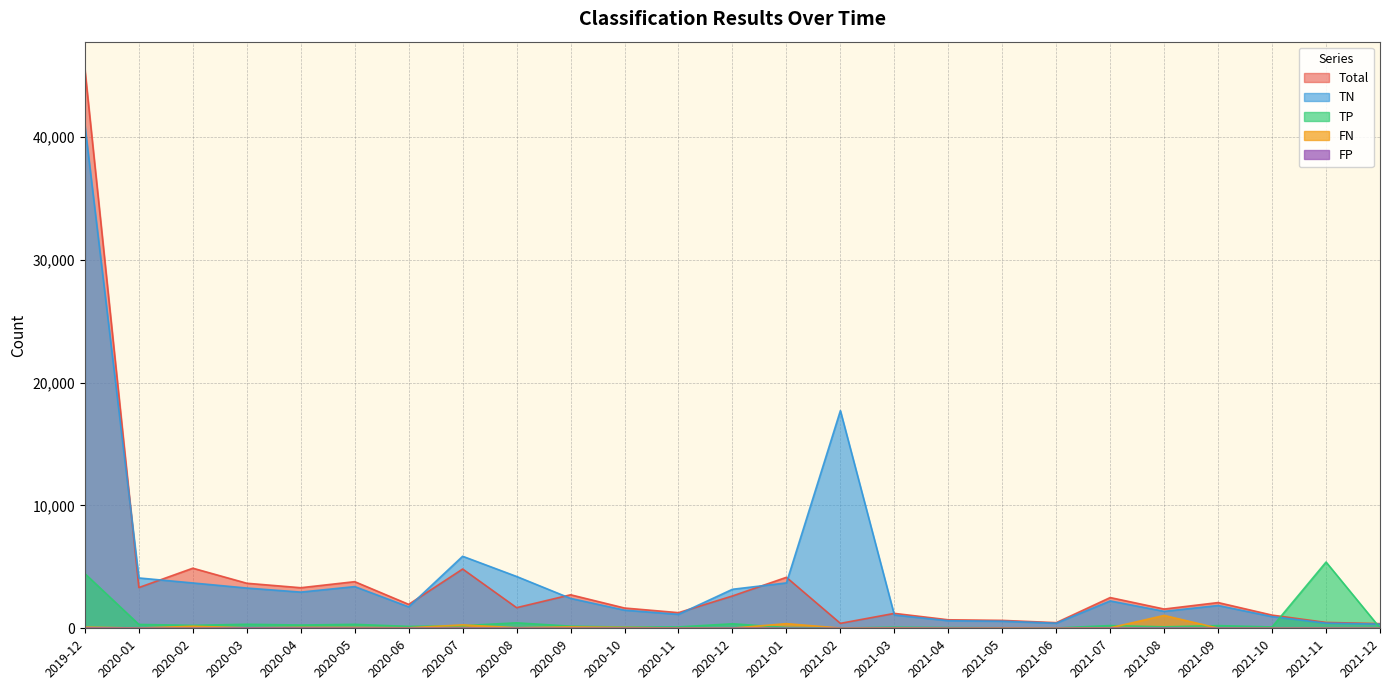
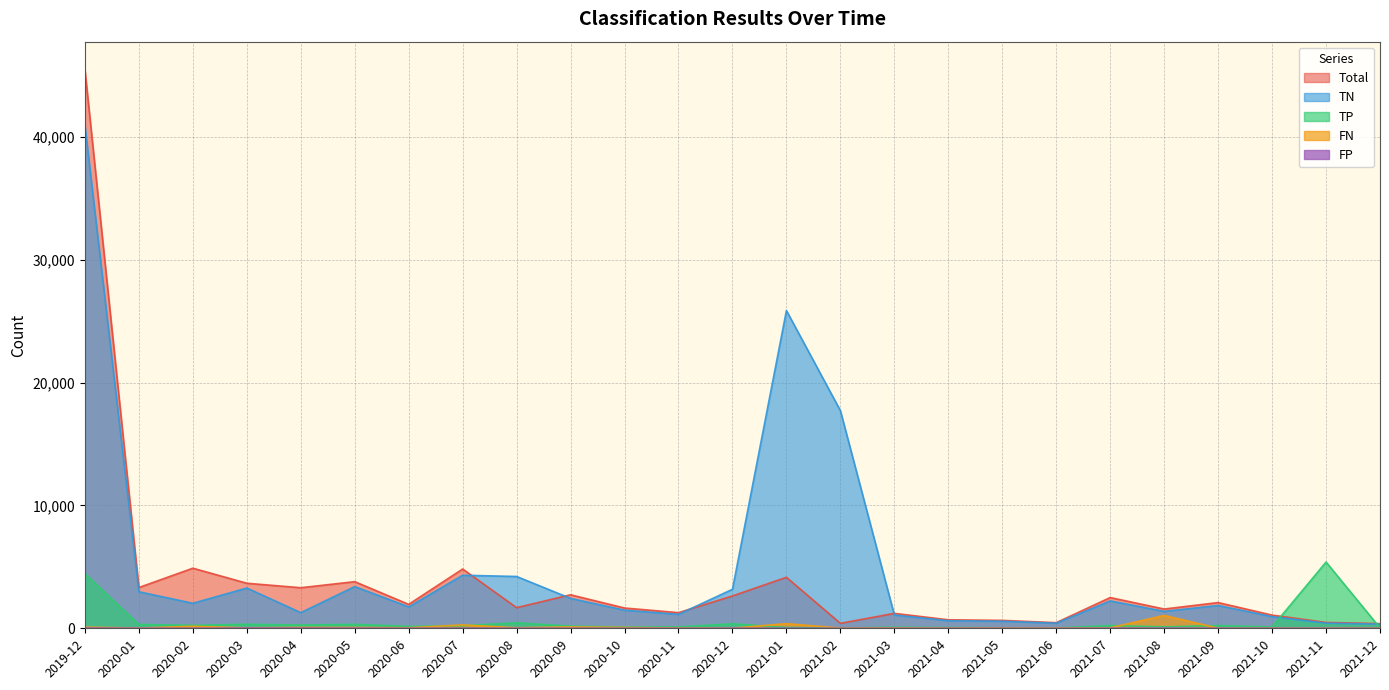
  {
    "Total": {
      "2019-12": "45,500",
      "2020-01": "3,300",
      "2020-02": "4,900",
      "2020-03": "3,700",
      "2020-04": "3,300",
      "2020-05": "3,800",
      "2020-07": "4,800",
      "2020-08": "1,700",
      "2020-09": "2,700",
      "2020-12": "2,600",
      "2021-01": "4,200",
      "2021-02": "400",
      "2021-07": "2,500",
      "2021-09": "2,100"
    },
    "TN": {
      "2019-12": "40,900",
-     "2020-01": "4,100",
-     "2020-02": "3,700",
+     "2020-01": "3,000",
+     "2020-02": "2,000",
      "2020-03": "3,300",
-     "2020-04": "2,900",
+     "2020-04": "1,300",
      "2020-05": "3,400",
-     "2020-07": "5,900",
+     "2020-07": "4,300",
      "2020-08": "4,200",
      "2020-09": "2,400",
      "2020-12": "3,200",
-     "2021-01": "3,700",
+     "2021-01": "25,900",
      "2021-02": "17,700",
      "2021-07": "2,200",
      "2021-09": "1,900"
    },
    "TP": {
      "2019-12": "4,400",
      "2020-01": "300",
      "2020-03": "300",
      "2020-05": "300",
      "2020-08": "400",
      "2020-12": "400",
      "2021-09": "200",
      "2021-11": "5,400"
    },
    "FN": {
      "2021-01": "400",
      "2021-08": "1,000"
    }
  }
